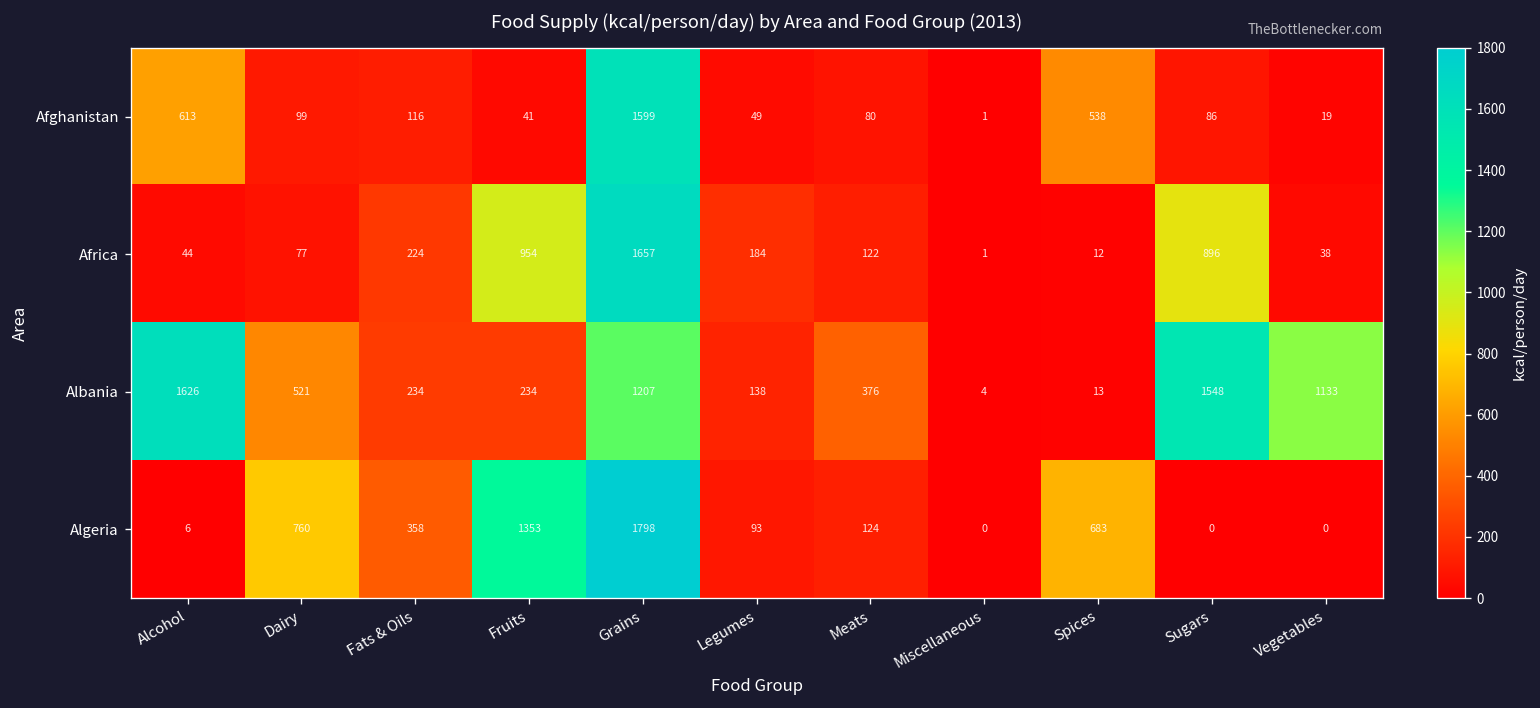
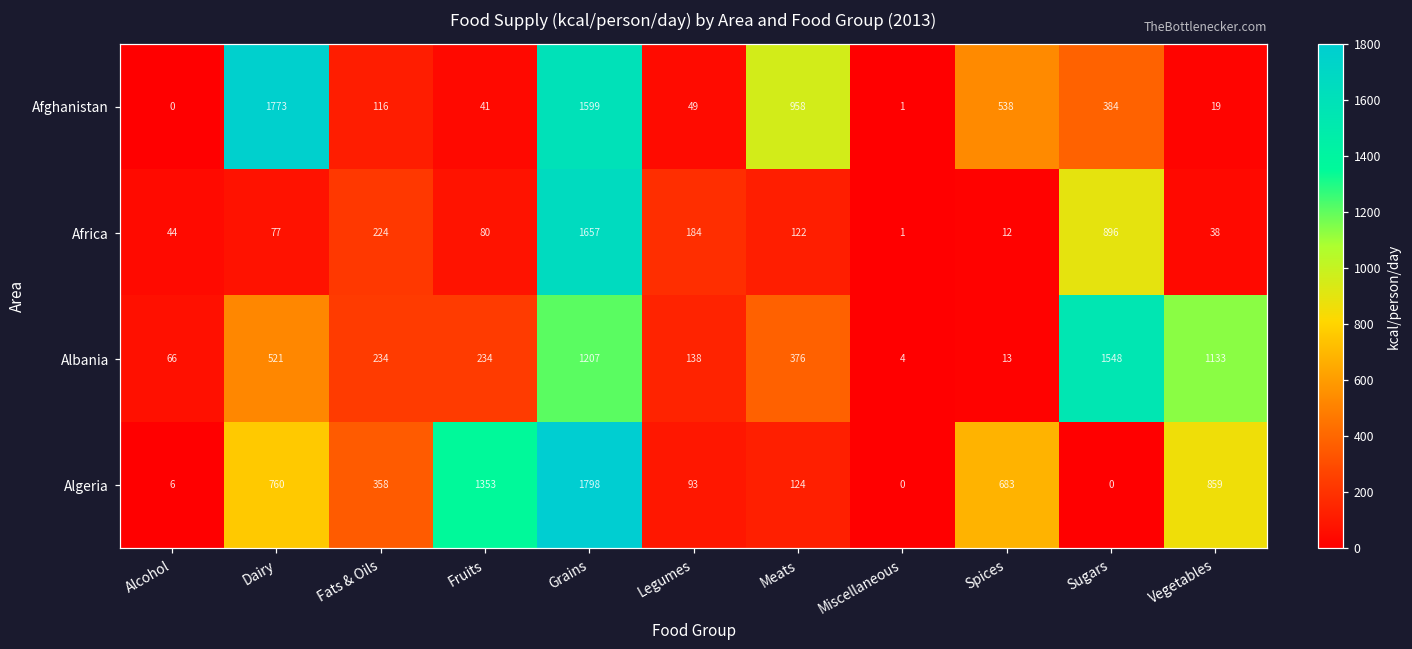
  {
    "Afghanistan": {
-     "Alcohol": 613,
-     "Dairy": 99,
+     "Alcohol": 0,
+     "Dairy": 1773,
      "Fats & Oils": 116,
      "Fruits": 41,
      "Grains": 1599,
      "Legumes": 49,
-     "Meats": 80,
+     "Meats": 958,
      "Miscellaneous": 1,
      "Spices": 538,
-     "Sugars": 86,
+     "Sugars": 384,
      "Vegetables": 19
    },
    "Africa": {
      "Alcohol": 44,
      "Dairy": 77,
      "Fats & Oils": 224,
-     "Fruits": 954,
+     "Fruits": 80,
      "Grains": 1657,
      "Legumes": 184,
      "Meats": 122,
      "Miscellaneous": 1,
      "Spices": 12,
      "Sugars": 896,
      "Vegetables": 38
    },
    "Albania": {
-     "Alcohol": 1626,
+     "Alcohol": 66,
      "Dairy": 521,
      "Fats & Oils": 234,
      "Fruits": 234,
      "Grains": 1207,
      "Legumes": 138,
      "Meats": 376,
      "Miscellaneous": 4,
      "Spices": 13,
      "Sugars": 1548,
      "Vegetables": 1133
    },
    "Algeria": {
      "Alcohol": 6,
      "Dairy": 760,
      "Fats & Oils": 358,
      "Fruits": 1353,
      "Grains": 1798,
      "Legumes": 93,
      "Meats": 124,
      "Miscellaneous": 0,
      "Spices": 683,
      "Sugars": 0,
-     "Vegetables": 0
+     "Vegetables": 859
    }
  }
